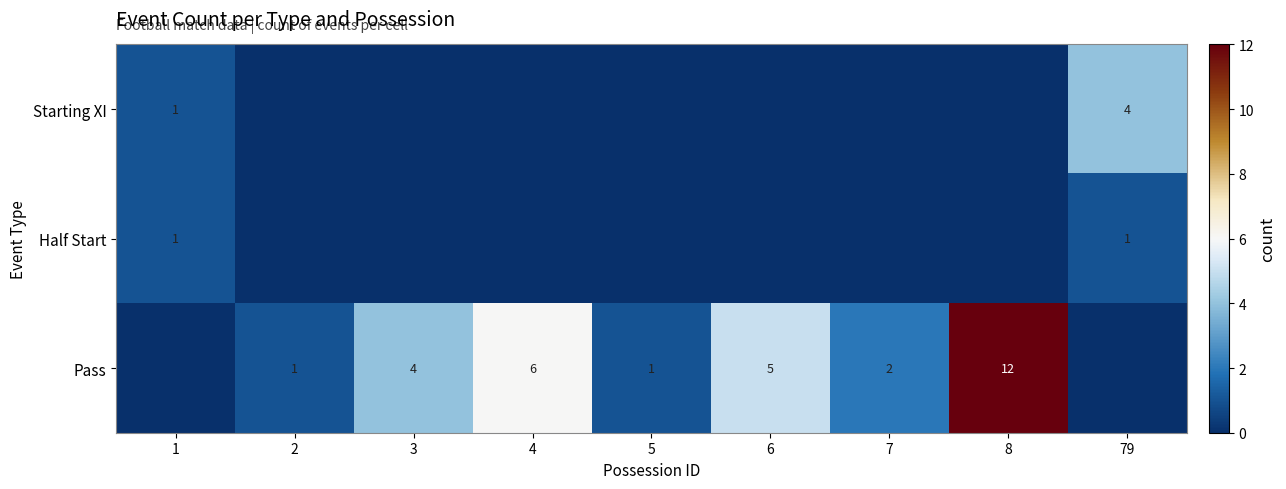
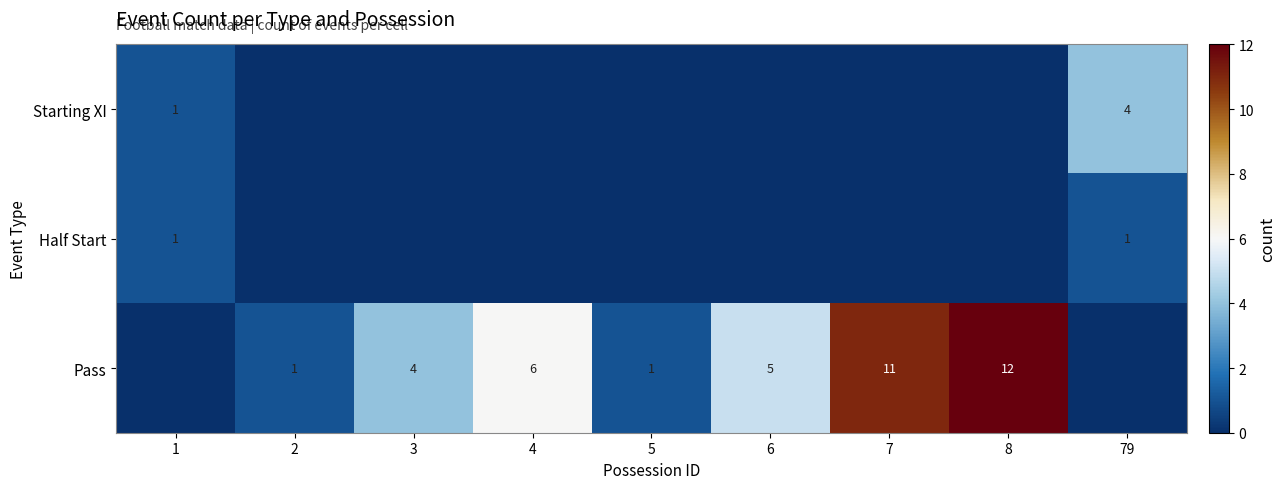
  {
    "Starting XI": {
      "1": 1,
      "79": 4
    },
    "Half Start": {
      "1": 1,
      "79": 1
    },
    "Pass": {
      "2": 1,
      "3": 4,
      "4": 6,
      "5": 1,
      "6": 5,
-     "7": 2,
+     "7": 11,
      "8": 12
    }
  }
